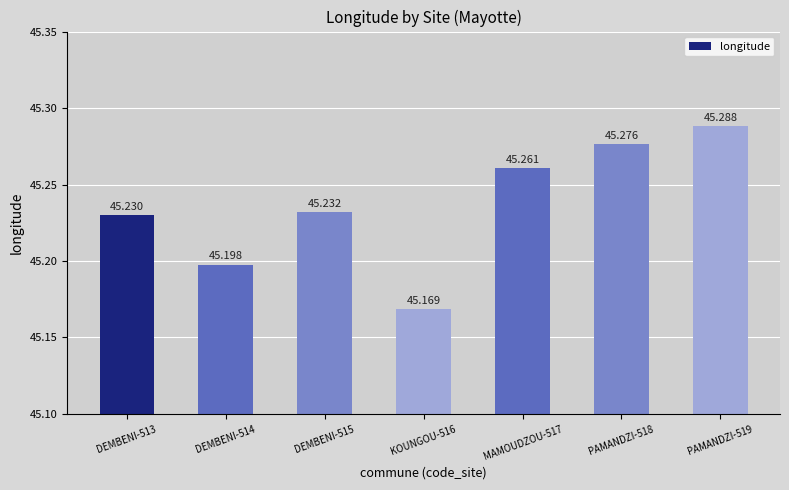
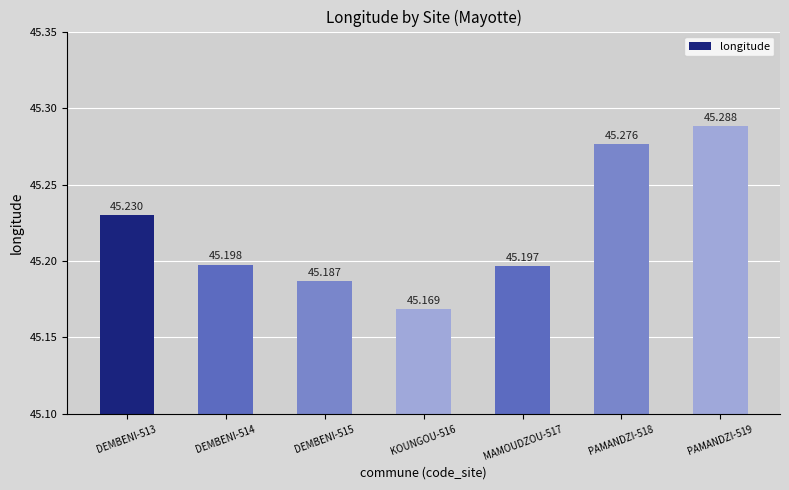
  {
    "DEMBENI-513": 45.230,
    "DEMBENI-514": 45.198,
-   "DEMBENI-515": 45.232,
+   "DEMBENI-515": 45.187,
    "KOUNGOU-516": 45.169,
-   "MAMOUDZOU-517": 45.261,
+   "MAMOUDZOU-517": 45.197,
    "PAMANDZI-518": 45.276,
    "PAMANDZI-519": 45.288
  }
